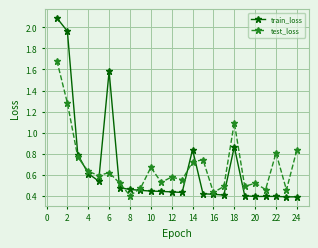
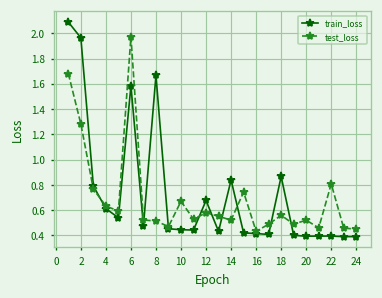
  {
    "train_loss": {
      "2": 1.96,
      "6": 1.58,
-     "8": 0.46,
+     "8": 1.67,
      "10": 0.45,
-     "12": 0.44,
+     "12": 0.68,
      "14": 0.84,
      "18": 0.87,
      "20": 0.39,
      "22": 0.39,
      "24": 0.39
    },
    "test_loss": {
      "2": 1.28,
-     "6": 0.62,
-     "8": 0.40,
+     "6": 1.97,
+     "8": 0.51,
      "10": 0.67,
      "12": 0.58,
-     "14": 0.72,
-     "18": 1.10,
+     "14": 0.52,
+     "18": 0.56,
      "20": 0.52,
      "22": 0.81,
-     "24": 0.84
+     "24": 0.45
    }
  }
